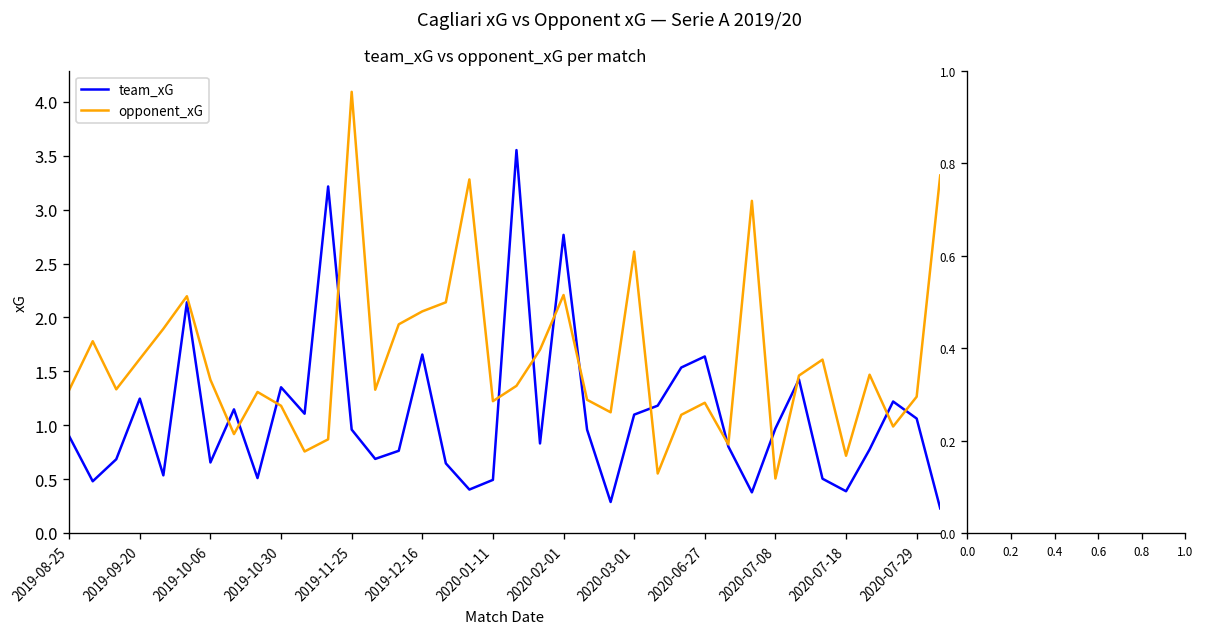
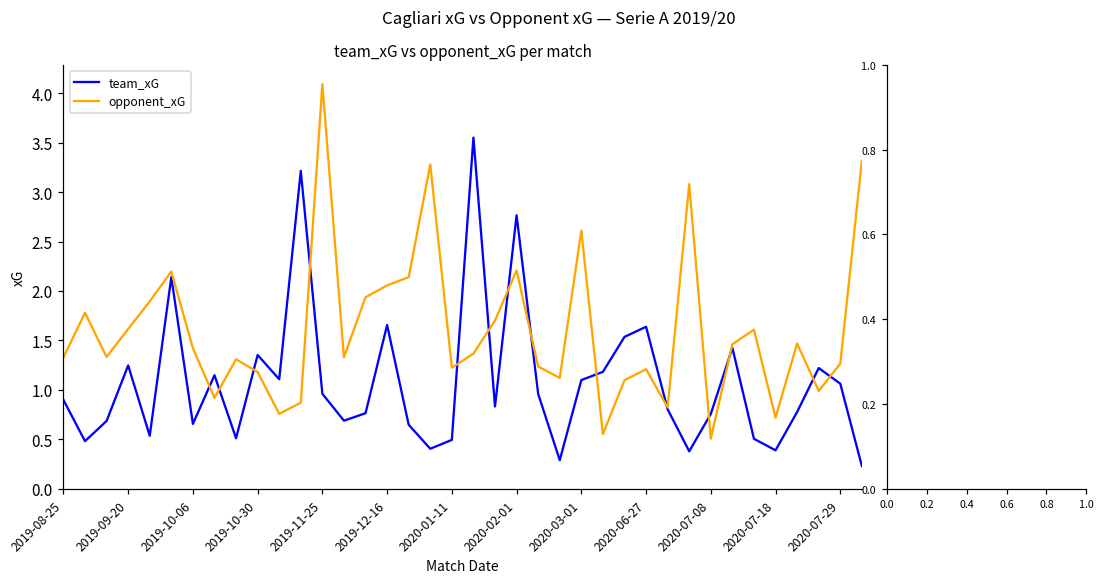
  {
    "team_xG": {
      "2019-08-25": 0.9,
      "2019-09-20": 1.2,
      "2019-10-06": 0.7,
      "2019-10-30": 1.4,
      "2019-11-25": 1.0,
      "2019-12-16": 1.7,
      "2020-01-11": 0.5,
      "2020-02-01": 2.8,
      "2020-03-01": 1.1,
      "2020-06-27": 1.6,
-     "2020-07-08": 1.0,
+     "2020-07-08": 0.8,
      "2020-07-18": 0.4,
      "2020-07-29": 1.1
    },
    "opponent_xG": {
      "2019-08-25": 1.3,
      "2019-09-20": 1.6,
      "2019-10-06": 1.4,
      "2019-10-30": 1.2,
      "2019-11-25": 4.1,
      "2019-12-16": 2.1,
      "2020-01-11": 1.2,
      "2020-02-01": 2.2,
      "2020-03-01": 2.6,
      "2020-06-27": 1.2,
      "2020-07-08": 0.5,
      "2020-07-18": 0.7,
      "2020-07-29": 1.3
    }
  }
